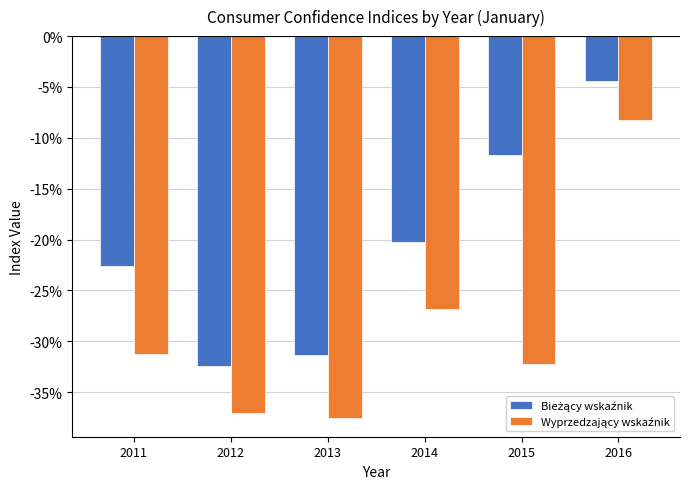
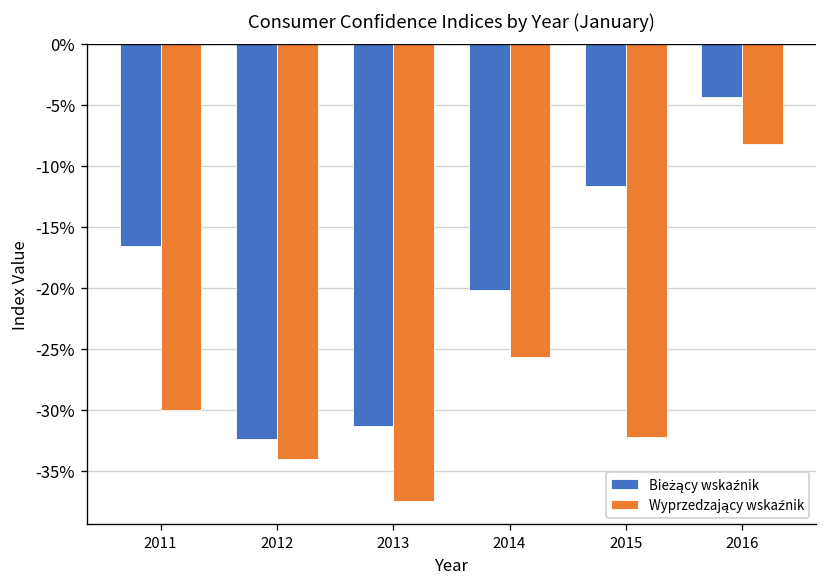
  {
    "Bieżący wskaźnik": {
-     "2011": "-22.6%",
+     "2011": "-16.6%",
      "2012": "-32.4%",
      "2013": "-31.3%",
      "2014": "-20.2%",
      "2015": "-11.7%",
      "2016": "-4.4%"
    },
    "Wyprzedzający wskaźnik": {
-     "2011": "-31.2%",
-     "2012": "-37%",
+     "2011": "-30.0%",
+     "2012": "-34%",
      "2013": "-37.5%",
-     "2014": "-26.8%",
+     "2014": "-25.7%",
      "2015": "-32.2%",
      "2016": "-8.2%"
    }
  }
